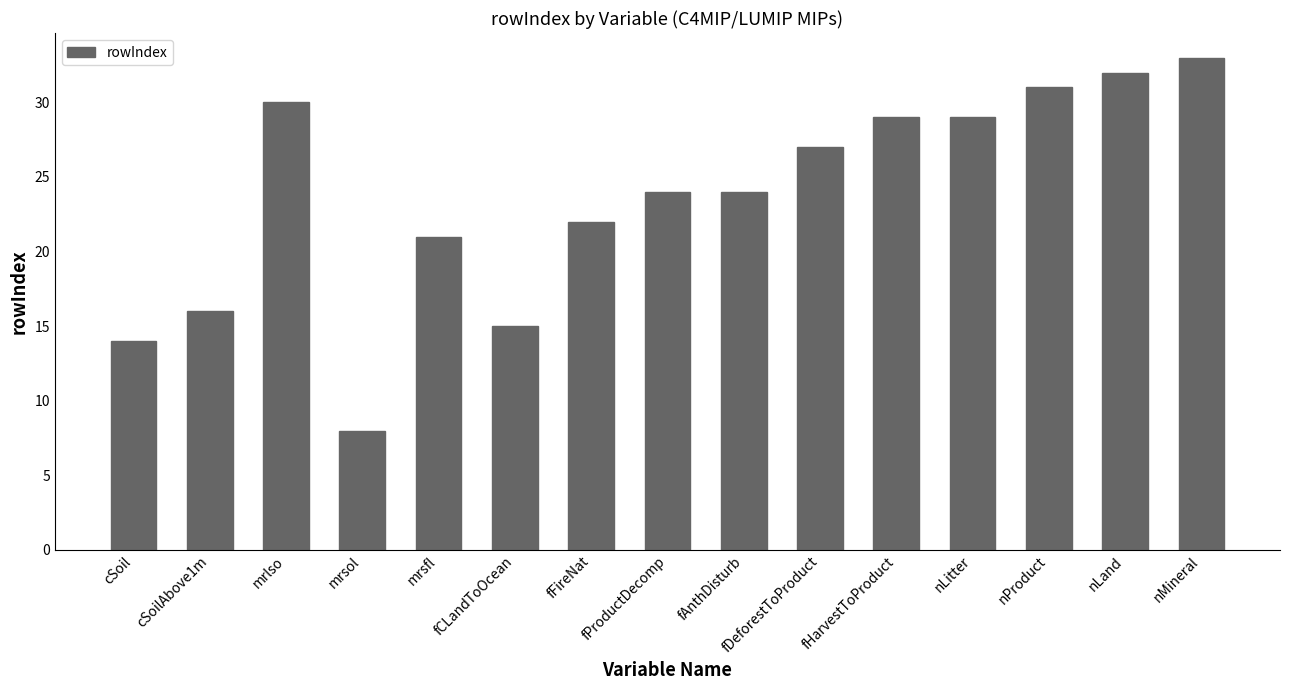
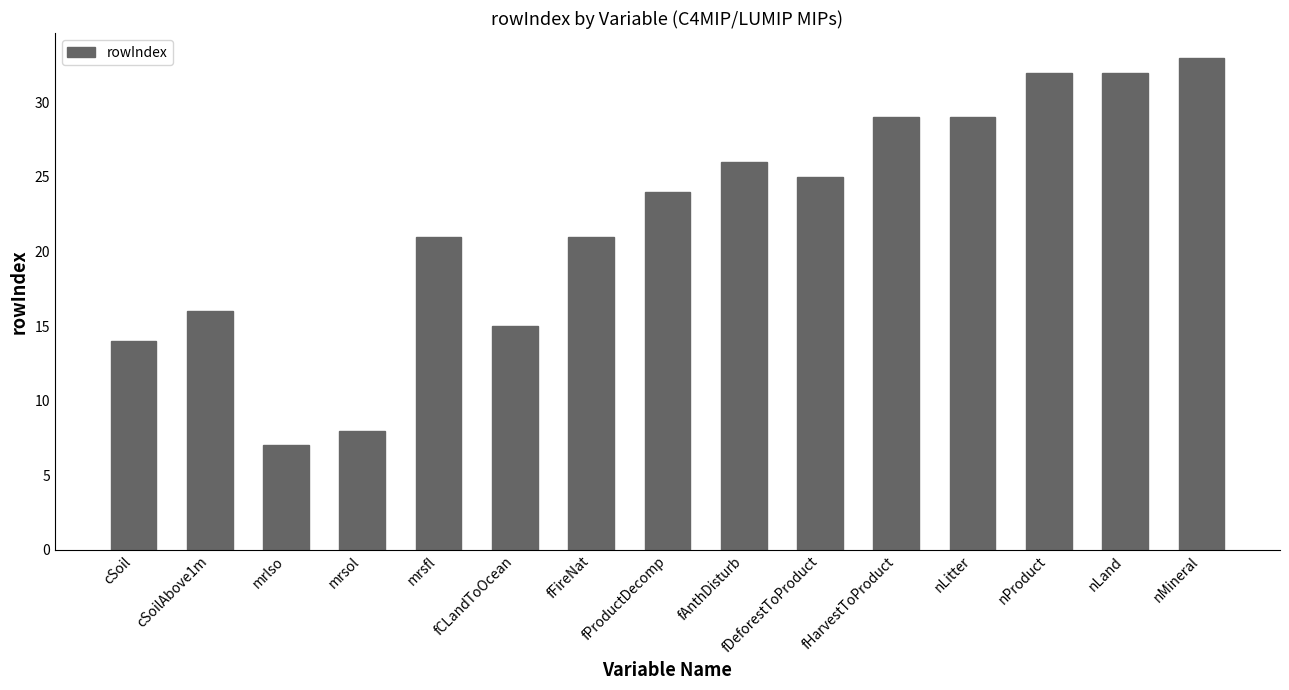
  {
    "cSoil": 14,
    "cSoilAbove1m": 16,
-   "mrlso": 30,
+   "mrlso": 7,
    "mrsol": 8,
    "mrsfl": 21,
    "fCLandToOcean": 15,
-   "fFireNat": 22,
+   "fFireNat": 21,
    "fProductDecomp": 24,
-   "fAnthDisturb": 24,
-   "fDeforestToProduct": 27,
+   "fAnthDisturb": 26,
+   "fDeforestToProduct": 25,
    "fHarvestToProduct": 29,
    "nLitter": 29,
-   "nProduct": 31,
+   "nProduct": 32,
    "nLand": 32,
    "nMineral": 33
  }
